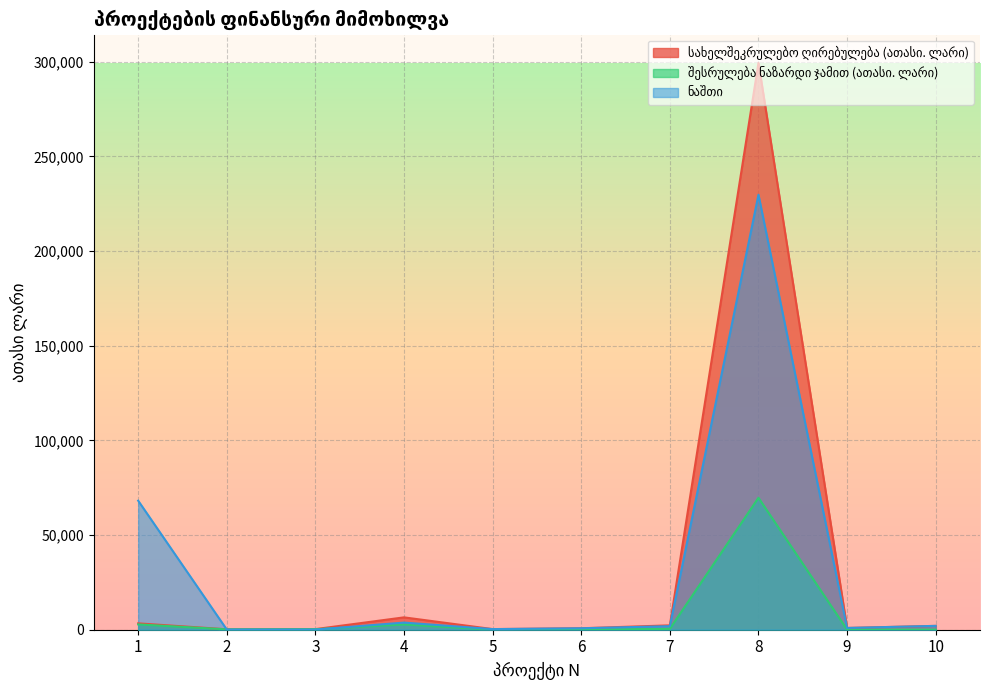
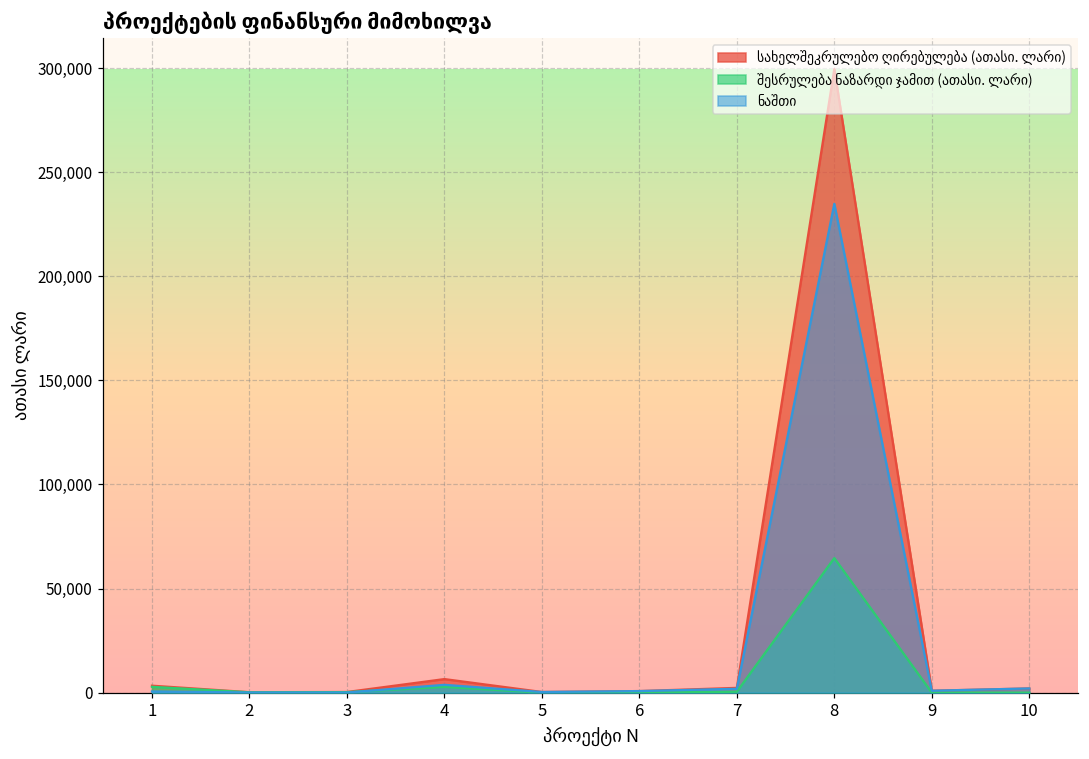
  {
    "სახელშეკრულებო ღირებულება (ათასი. ლარი)": {
      "4": "6,000"
    },
    "შესრულება ნაზარდი ჯამით (ათასი. ლარი)": {
      "7": "0",
-     "8": "70,000",
+     "8": "65,000",
      "10": "0"
    },
    "ნაშთი": {
-     "1": "68,000",
-     "8": "230,000"
+     "1": "1,000",
+     "8": "235,000"
    }
  }
